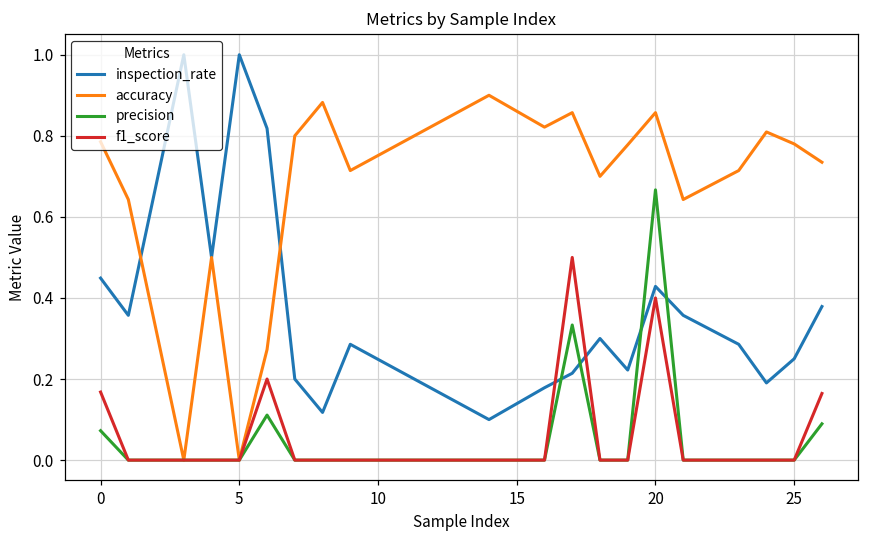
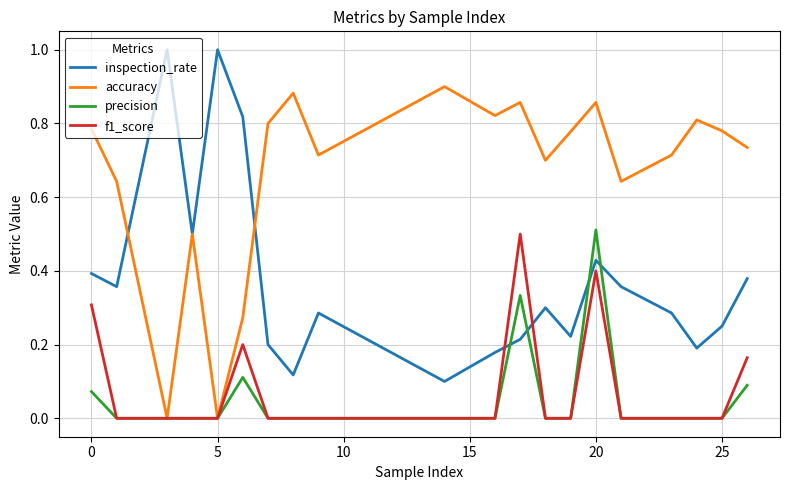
  {
    "inspection_rate": {
-     "0": 0.45,
+     "0": 0.39,
      "5": 1.00,
      "20": 0.43,
      "25": 0.25
    },
    "accuracy": {
      "20": 0.86,
      "25": 0.78
    },
    "precision": {
      "0": 0.07,
-     "20": 0.67
+     "20": 0.51
    },
    "f1_score": {
-     "0": 0.17,
+     "0": 0.31,
      "20": 0.40
    }
  }
